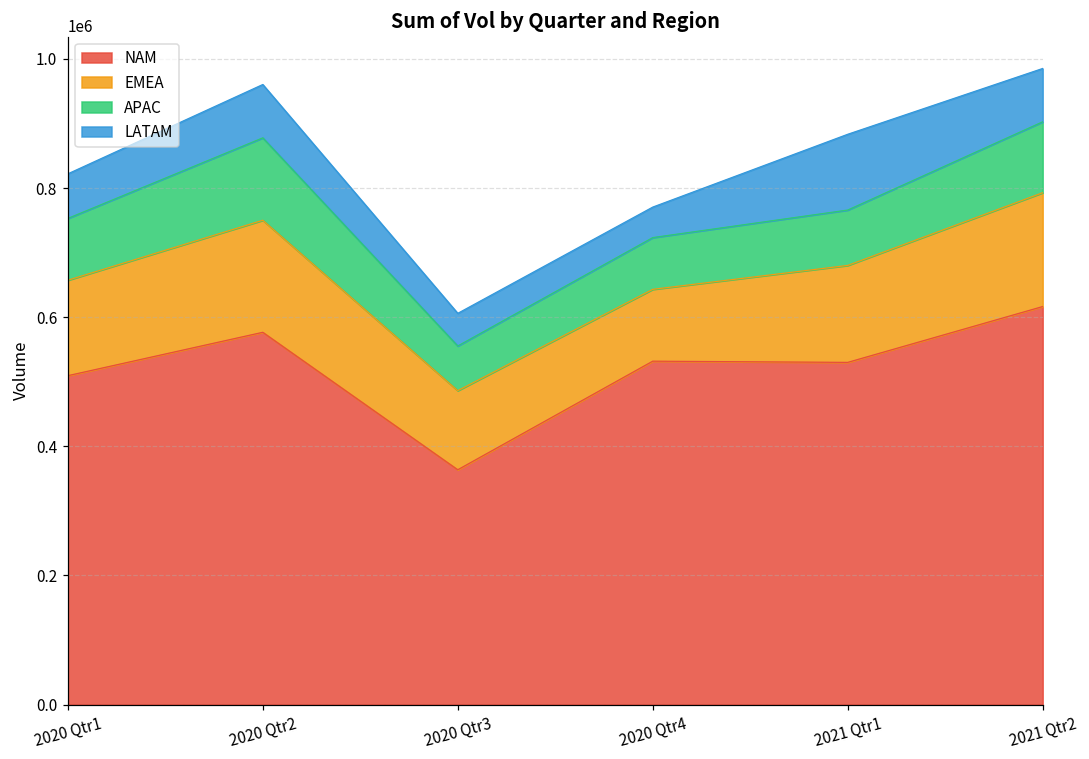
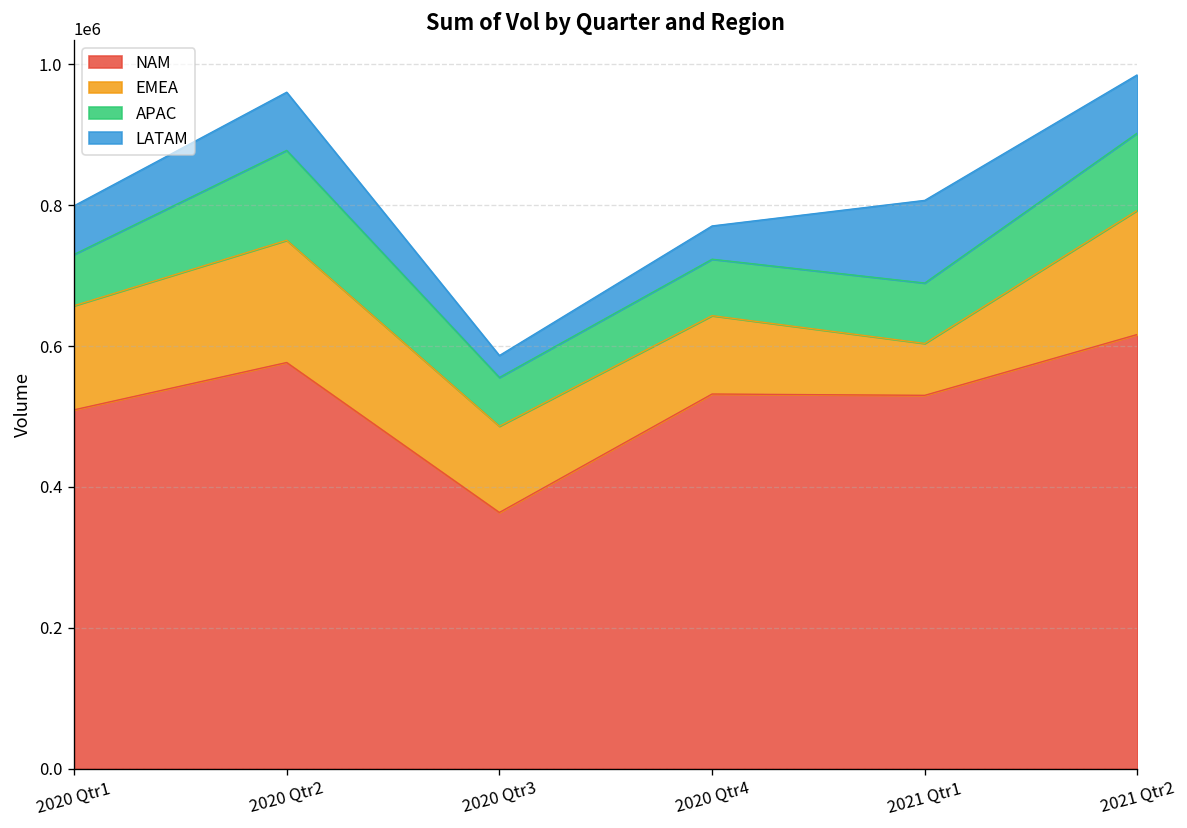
  {
    "NAM": {
      "2020 Qtr1": 510000,
      "2020 Qtr2": 580000,
      "2020 Qtr3": 360000,
      "2020 Qtr4": 530000,
      "2021 Qtr1": 530000,
      "2021 Qtr2": 620000
    },
    "EMEA": {
      "2020 Qtr1": 150000,
      "2020 Qtr2": 170000,
      "2020 Qtr3": 120000,
      "2020 Qtr4": 110000,
-     "2021 Qtr1": 150000,
+     "2021 Qtr1": 70000,
      "2021 Qtr2": 180000
    },
    "APAC": {
-     "2020 Qtr1": 100000,
+     "2020 Qtr1": 70000,
      "2020 Qtr2": 130000,
      "2020 Qtr3": 70000,
      "2020 Qtr4": 80000,
      "2021 Qtr1": 90000,
      "2021 Qtr2": 110000
    },
    "LATAM": {
      "2020 Qtr1": 70000,
      "2020 Qtr2": 80000,
-     "2020 Qtr3": 50000,
+     "2020 Qtr3": 30000,
      "2020 Qtr4": 50000,
      "2021 Qtr1": 120000,
      "2021 Qtr2": 80000
    }
  }
